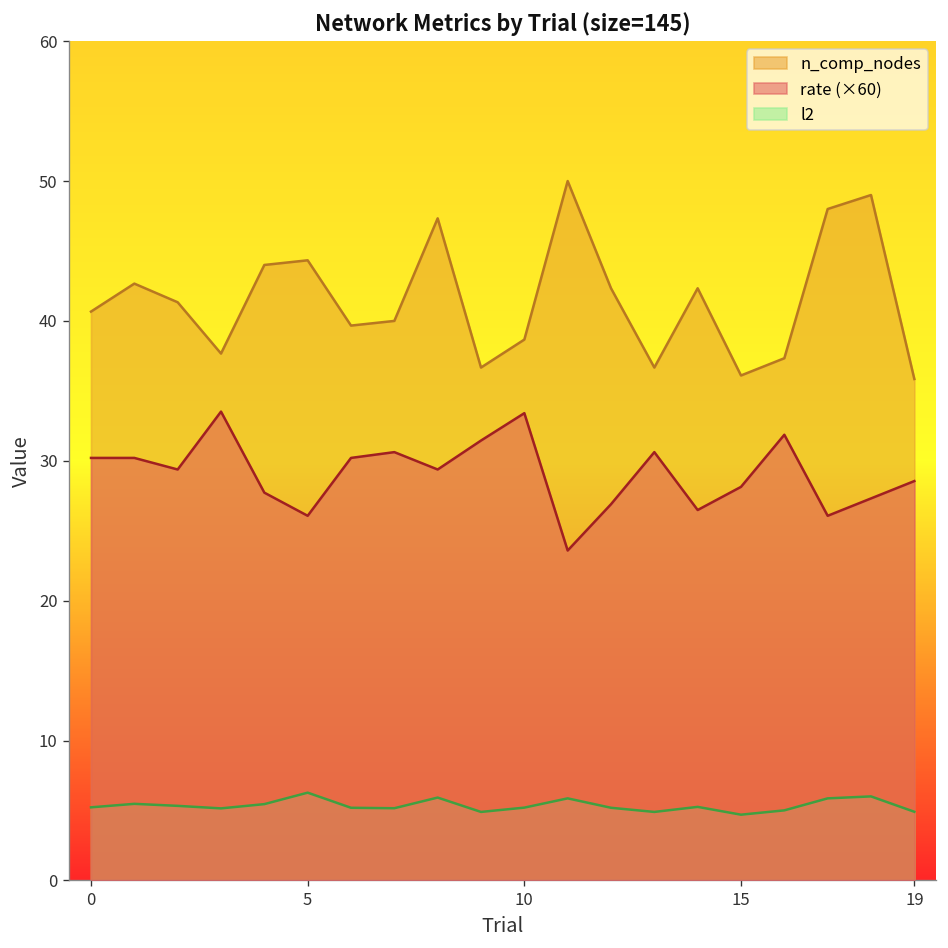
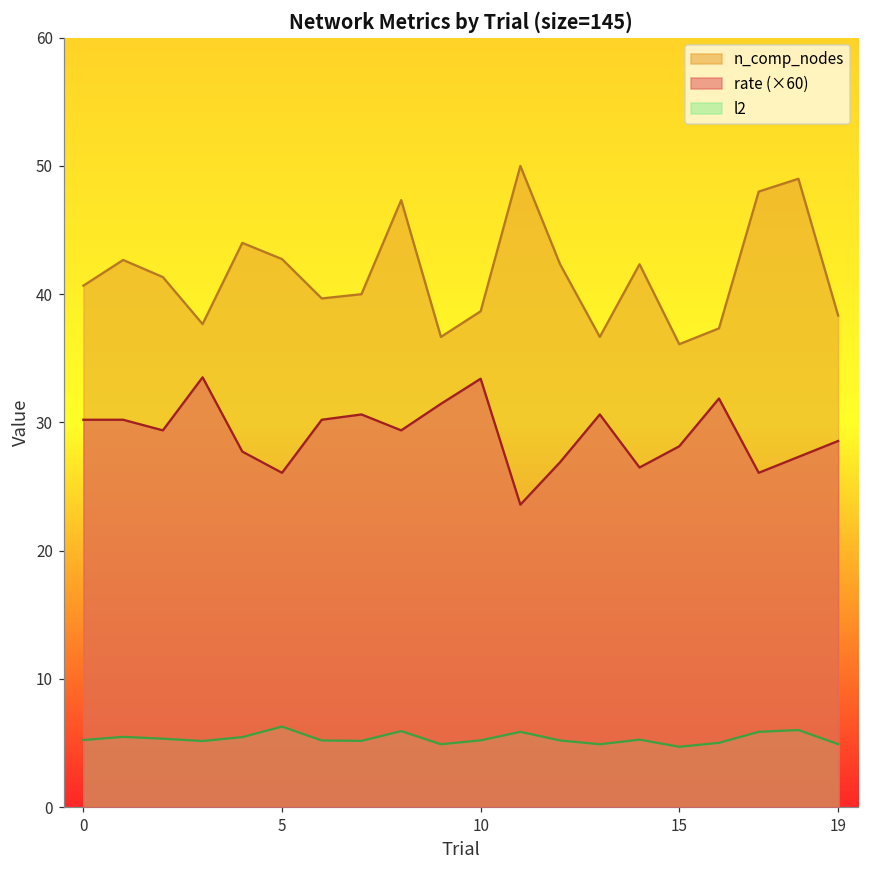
  {
    "n_comp_nodes": {
      "0": 40.7,
-     "5": 44.3,
+     "5": 42.7,
      "10": 38.7,
      "15": 36.1,
-     "19": 35.8
+     "19": 38.3
    },
    "rate (×60)": {
      "0": 30.2,
      "5": 26.1,
      "10": 33.4,
      "15": 28.1,
      "19": 28.6
    },
    "l2": {
      "0": 5.2,
      "5": 6.3,
      "10": 5.2,
      "15": 4.7,
      "19": 4.9
    }
  }
